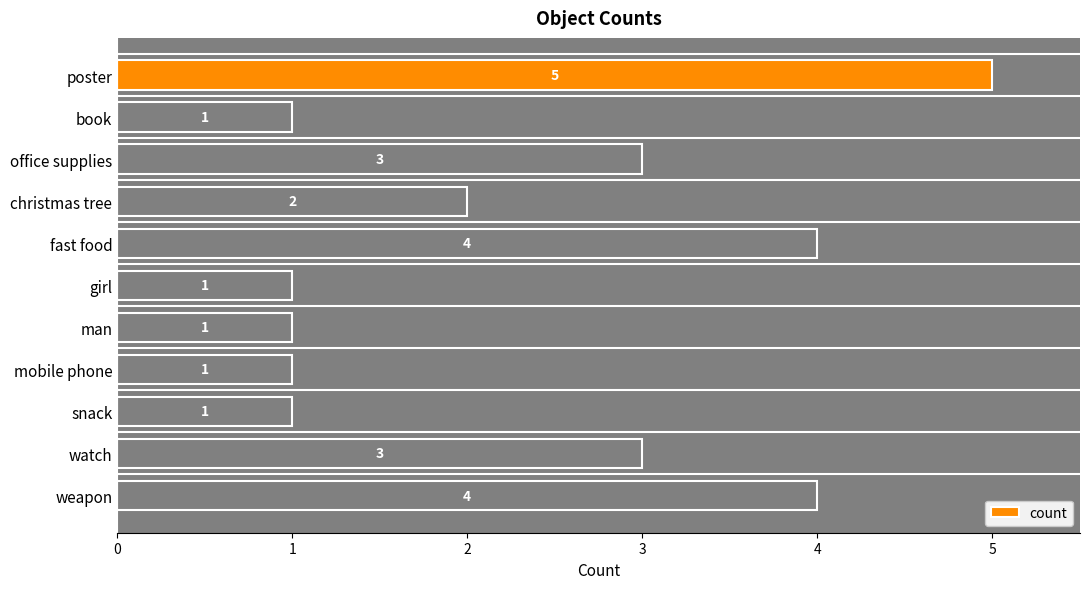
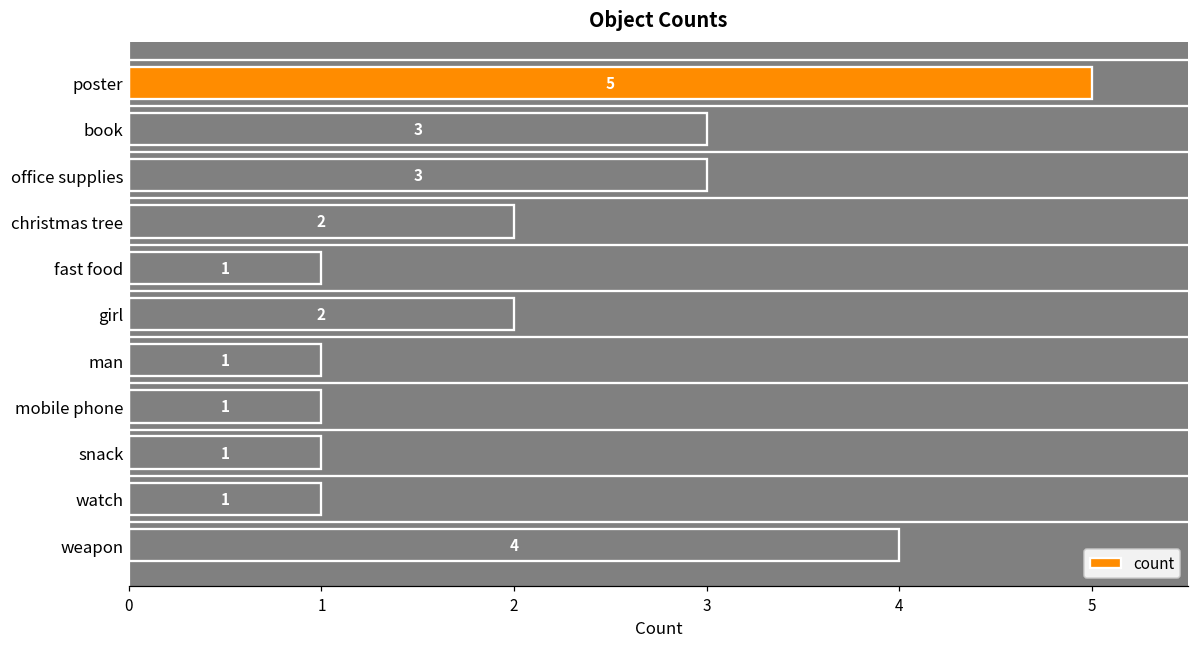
  {
    "poster": 5,
-   "book": 1,
+   "book": 3,
    "office supplies": 3,
    "christmas tree": 2,
-   "fast food": 4,
-   "girl": 1,
+   "fast food": 1,
+   "girl": 2,
    "man": 1,
    "mobile phone": 1,
    "snack": 1,
-   "watch": 3,
+   "watch": 1,
    "weapon": 4
  }
